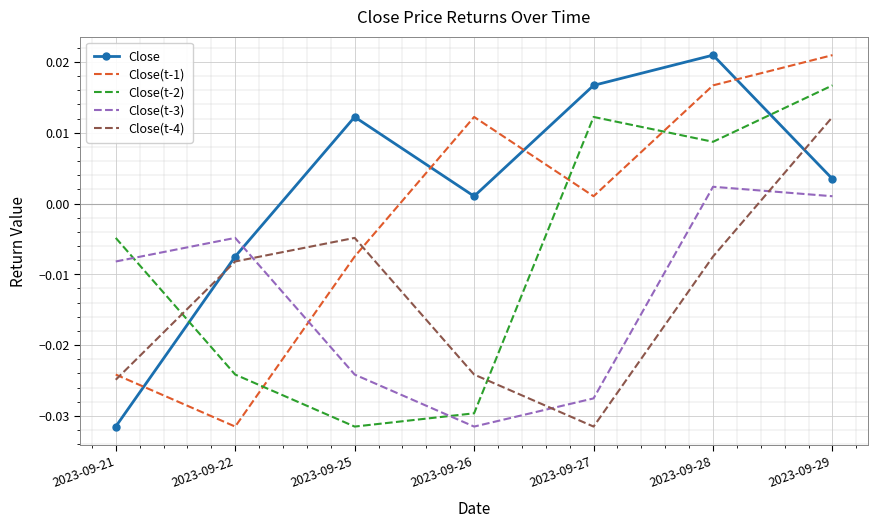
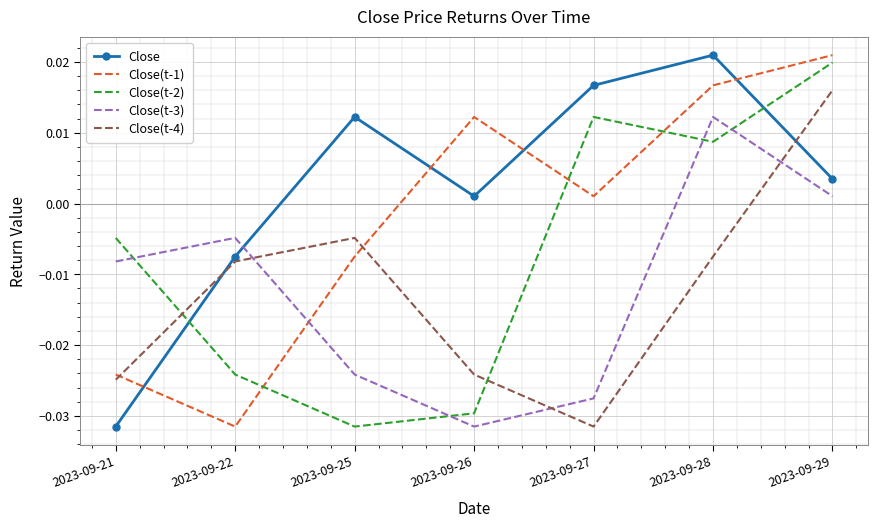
  {
    "Close": {
      "2023-09-21": -0.031,
      "2023-09-22": -0.007,
      "2023-09-25": 0.012,
      "2023-09-26": 0.001,
      "2023-09-27": 0.017,
      "2023-09-28": 0.021,
      "2023-09-29": 0.003
    },
    "Close(t-1)": {
      "2023-09-21": -0.024,
      "2023-09-22": -0.031,
      "2023-09-25": -0.007,
      "2023-09-26": 0.012,
      "2023-09-27": 0.001,
      "2023-09-28": 0.017,
      "2023-09-29": 0.021
    },
    "Close(t-2)": {
      "2023-09-21": -0.005,
      "2023-09-22": -0.024,
      "2023-09-25": -0.031,
      "2023-09-26": -0.030,
      "2023-09-27": 0.012,
      "2023-09-28": 0.009,
-     "2023-09-29": 0.017
+     "2023-09-29": 0.020
    },
    "Close(t-3)": {
      "2023-09-21": -0.008,
      "2023-09-22": -0.005,
      "2023-09-25": -0.024,
      "2023-09-26": -0.031,
      "2023-09-27": -0.028,
-     "2023-09-28": 0.002,
+     "2023-09-28": 0.012,
      "2023-09-29": 0.001
    },
    "Close(t-4)": {
      "2023-09-21": -0.025,
      "2023-09-22": -0.008,
      "2023-09-25": -0.005,
      "2023-09-26": -0.024,
      "2023-09-27": -0.031,
      "2023-09-28": -0.007,
-     "2023-09-29": 0.012
+     "2023-09-29": 0.016
    }
  }
